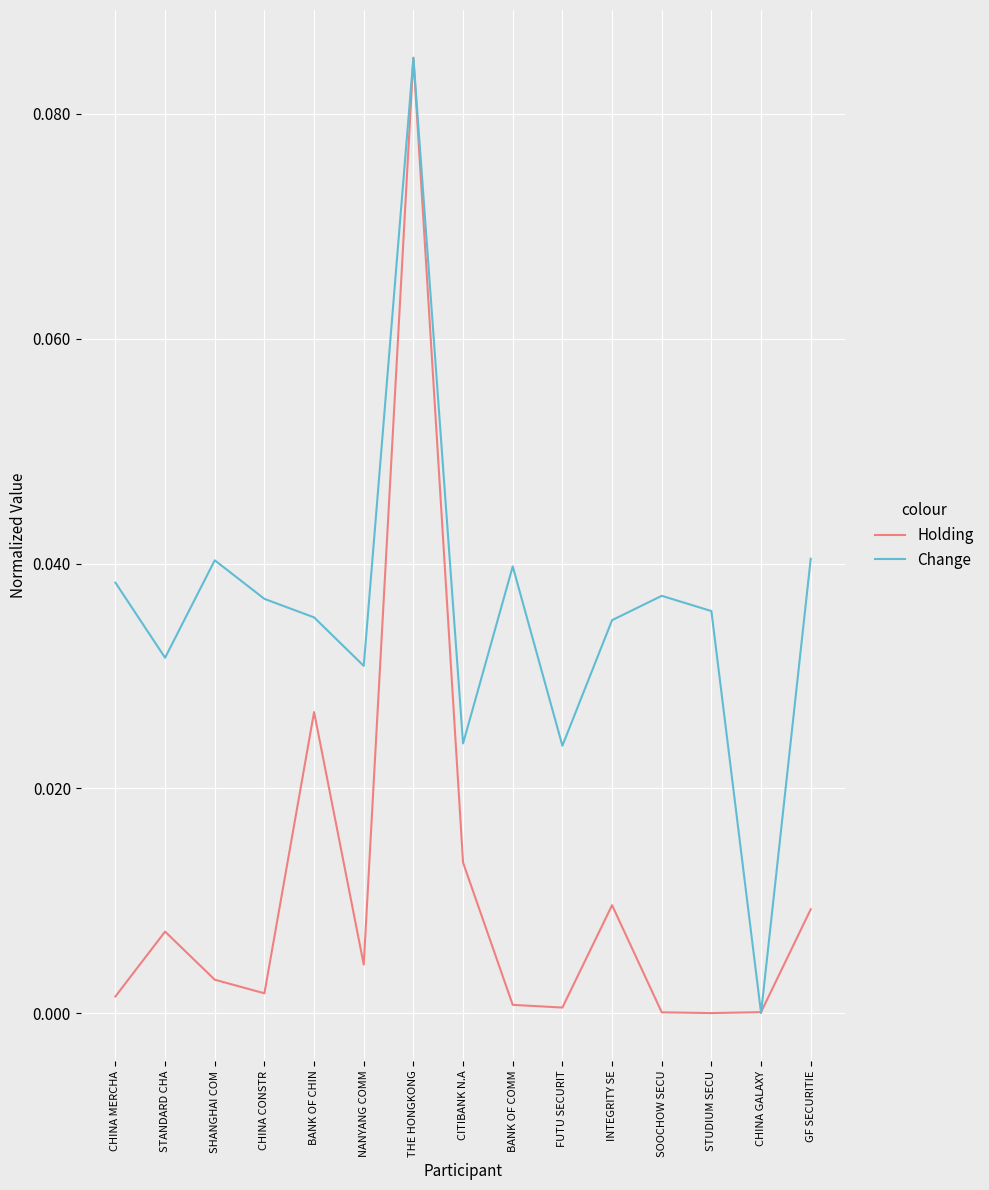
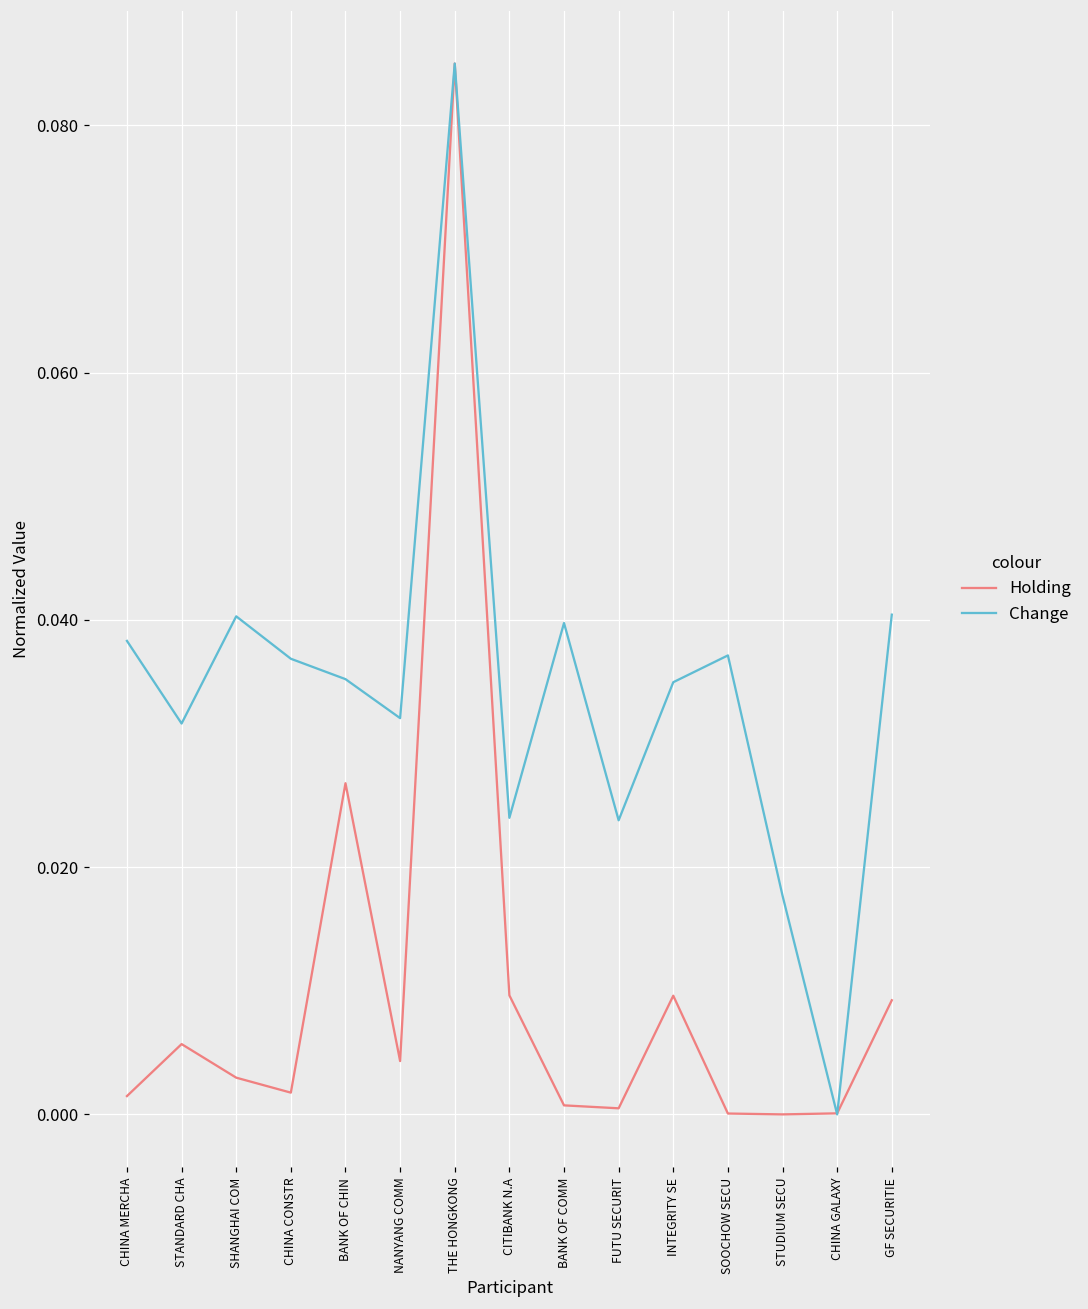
  {
    "Holding": {
      "CHINA MERCHA": 0.0015,
-     "STANDARD CHA": 0.0072,
+     "STANDARD CHA": 0.0057,
      "SHANGHAI COM": 0.0030,
      "CHINA CONSTR": 0.0018,
      "BANK OF CHIN": 0.0268,
      "NANYANG COMM": 0.0043,
-     "CITIBANK N.A": 0.0134,
+     "CITIBANK N.A": 0.0096,
      "BANK OF COMM": 0.0007,
      "FUTU SECURIT": 0.0005,
      "INTEGRITY SE": 0.0096,
      "SOOCHOW SECU": 0.0001,
      "STUDIUM SECU": 0.0000,
      "GF SECURITIE": 0.0092
    },
    "Change": {
      "CHINA MERCHA": 0.0383,
      "STANDARD CHA": 0.0316,
      "SHANGHAI COM": 0.0403,
      "CHINA CONSTR": 0.0369,
      "BANK OF CHIN": 0.0352,
-     "NANYANG COMM": 0.0309,
+     "NANYANG COMM": 0.0321,
      "CITIBANK N.A": 0.0240,
      "BANK OF COMM": 0.0397,
      "FUTU SECURIT": 0.0238,
      "INTEGRITY SE": 0.0350,
      "SOOCHOW SECU": 0.0371,
-     "STUDIUM SECU": 0.0358,
+     "STUDIUM SECU": 0.0177,
      "GF SECURITIE": 0.0404
    }
  }
